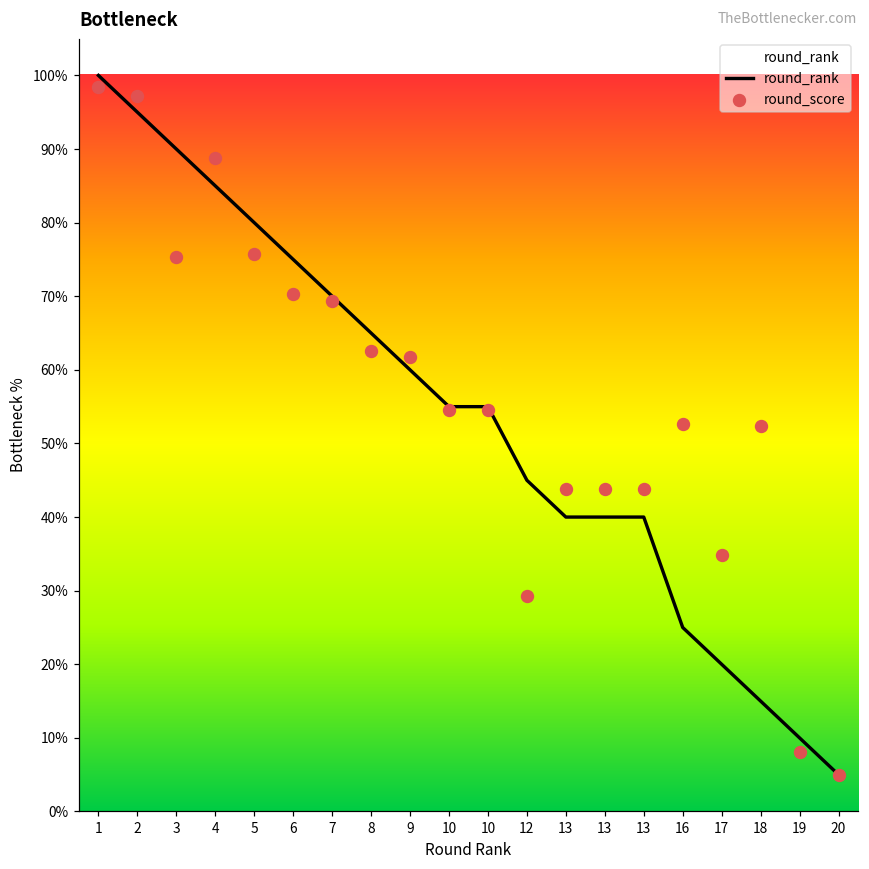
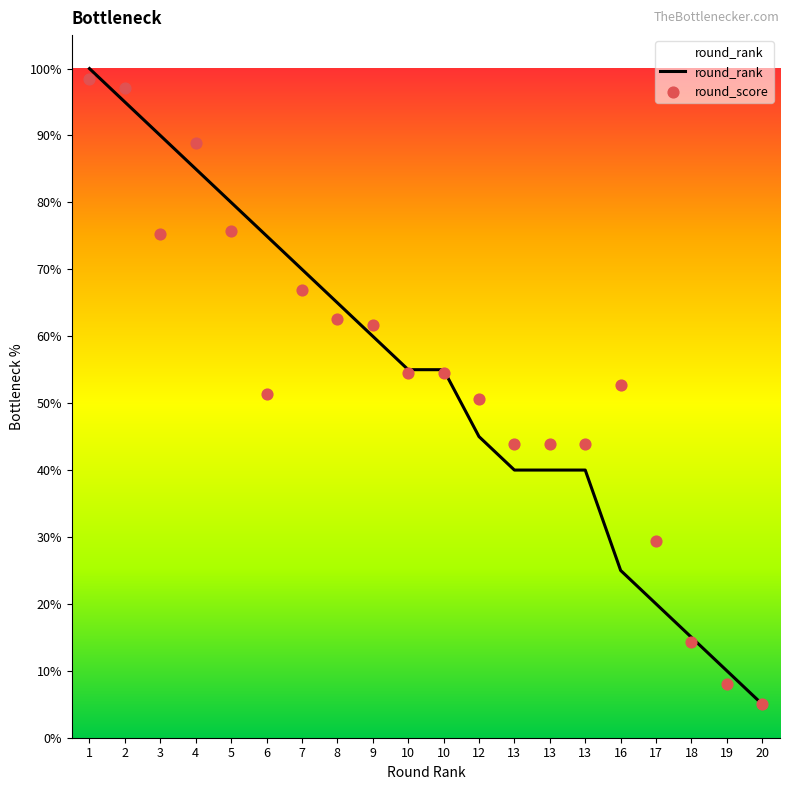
  {
    "round_score": {
      "1": "98%",
      "2": "97%",
      "3": "75%",
      "4": "89%",
      "5": "76%",
-     "6": "70%",
-     "7": "69%",
+     "6": "51%",
+     "7": "67%",
      "8": "63%",
      "9": "62%",
-     "12": "29%",
+     "12": "51%",
      "16": "53%",
-     "17": "35%",
-     "18": "52%",
+     "17": "29%",
+     "18": "14%",
      "19": "8%"
    }
  }
